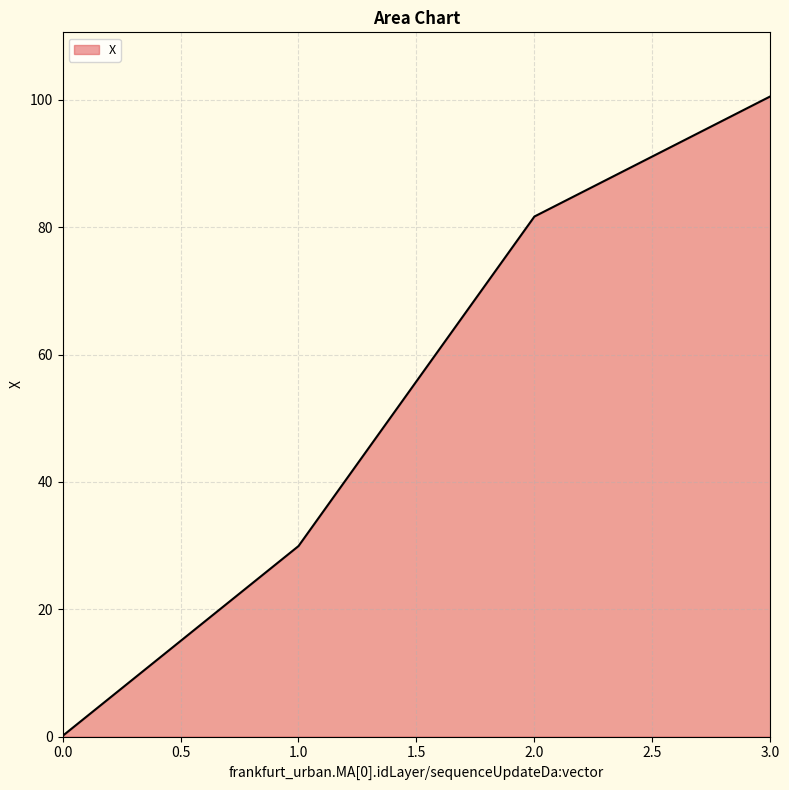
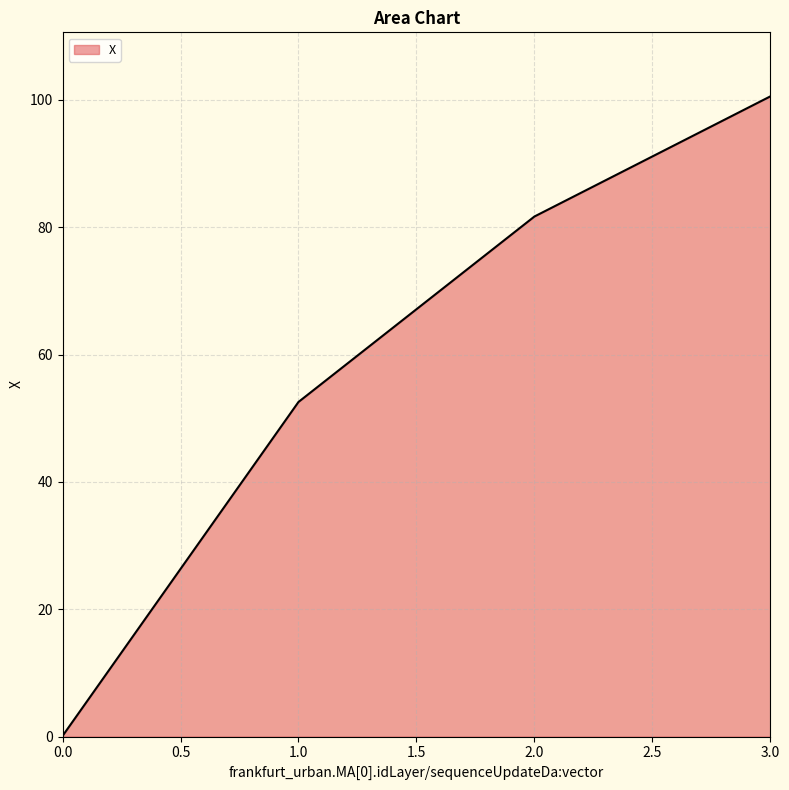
  {
    "0.0": 0,
-   "1.0": 30,
+   "1.0": 53,
    "2.0": 82,
    "3.0": 101
  }
